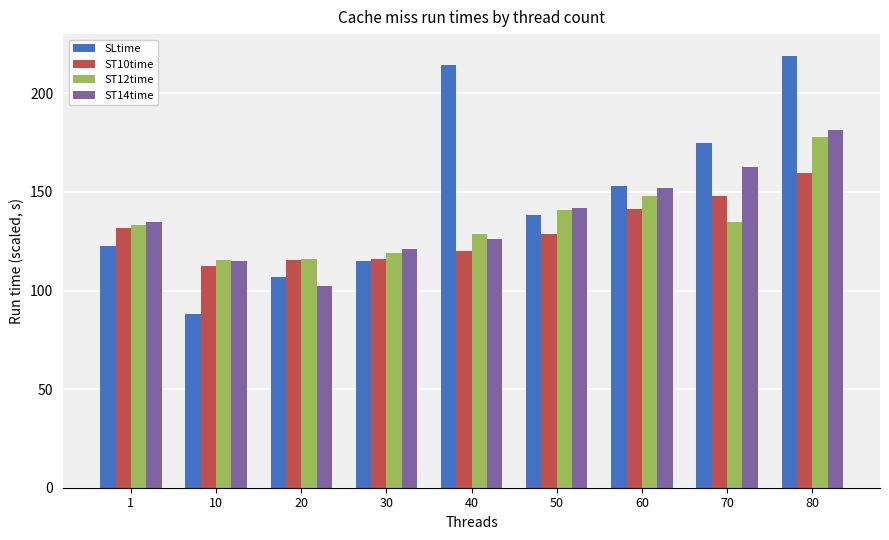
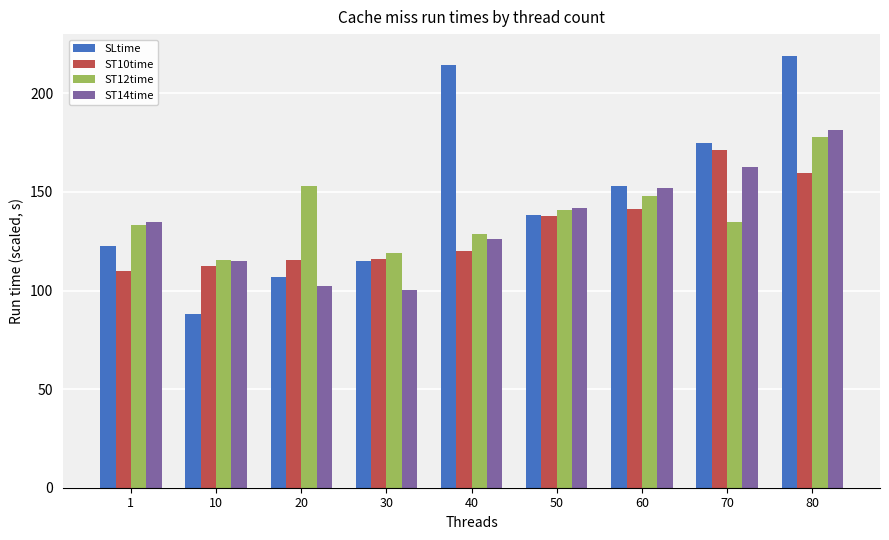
  {
    "SLtime": {
      "1": 123,
      "10": 88,
      "20": 107,
      "30": 115,
      "40": 214,
      "50": 138,
      "60": 153,
      "70": 175,
      "80": 219
    },
    "ST10time": {
-     "1": 132,
+     "1": 110,
      "10": 112,
      "20": 115,
      "30": 116,
      "40": 120,
-     "50": 129,
+     "50": 138,
      "60": 141,
-     "70": 148,
+     "70": 171,
      "80": 159
    },
    "ST12time": {
      "1": 133,
      "10": 115,
-     "20": 116,
+     "20": 153,
      "30": 119,
      "40": 128,
      "50": 141,
      "60": 148,
      "70": 135,
      "80": 178
    },
    "ST14time": {
      "1": 135,
      "10": 115,
      "20": 102,
-     "30": 121,
+     "30": 100,
      "40": 126,
      "50": 142,
      "60": 152,
      "70": 163,
      "80": 181
    }
  }
